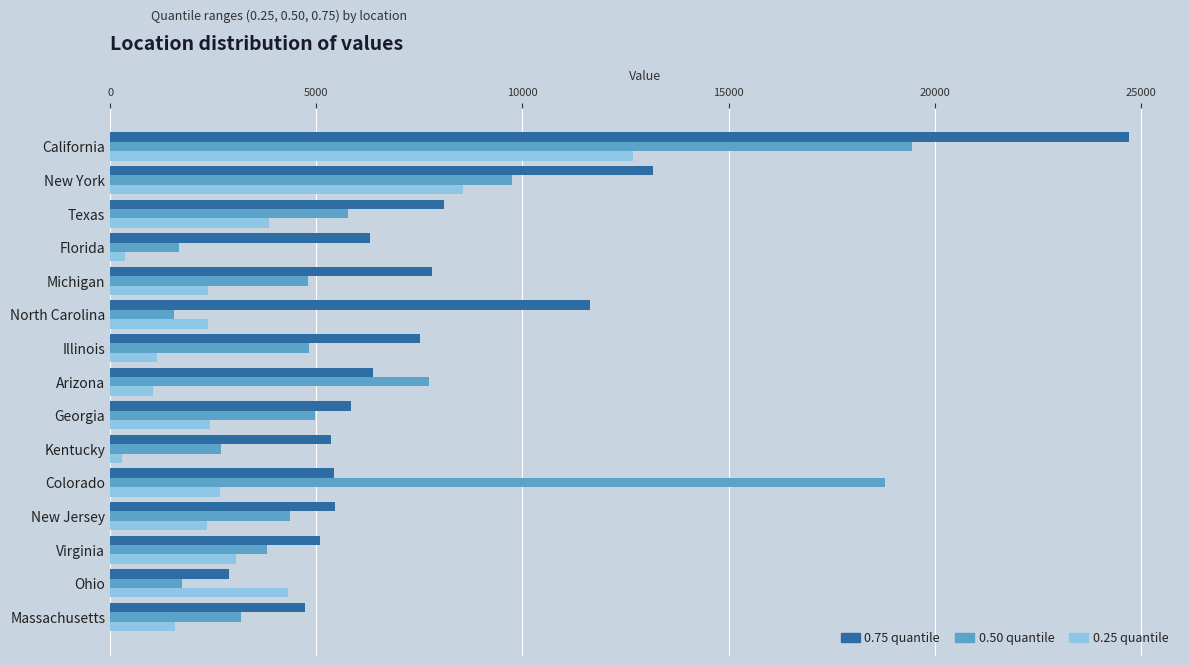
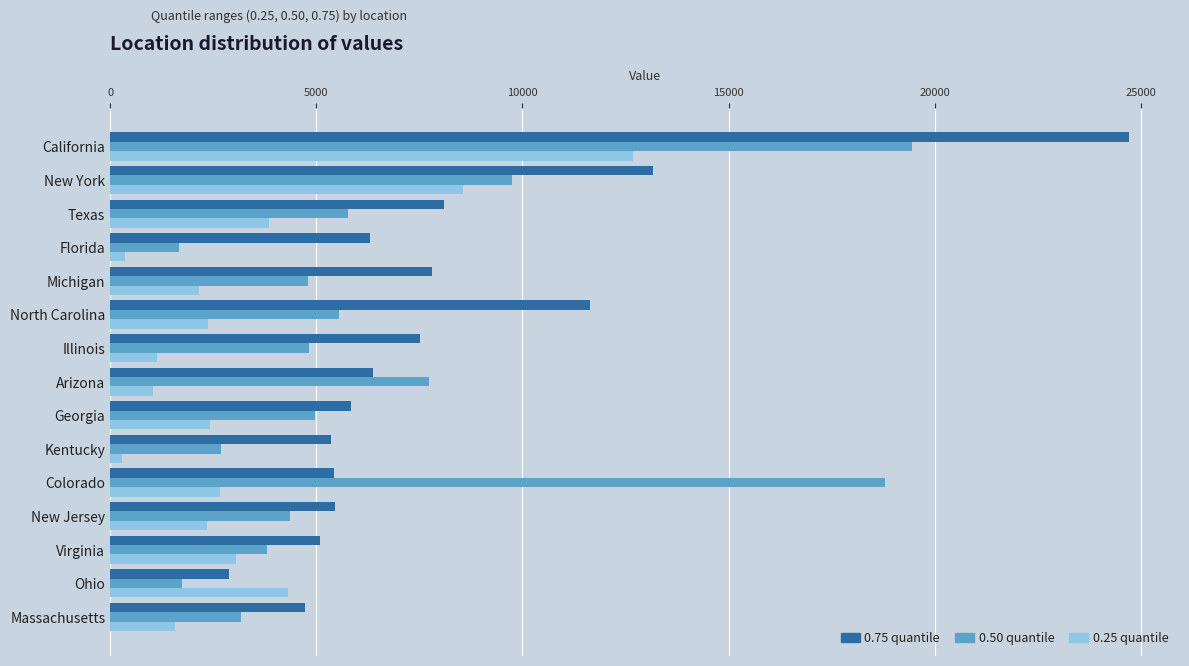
  {
    "0.75 quantile": {
      "California": 24700,
      "New York": 13200,
      "Texas": 8100,
      "Florida": 6300,
      "Michigan": 7800,
      "North Carolina": 11600,
      "Illinois": 7500,
      "Arizona": 6400,
      "Georgia": 5900,
      "Kentucky": 5400,
      "Colorado": 5400,
      "New Jersey": 5500,
      "Virginia": 5100,
      "Ohio": 2900,
      "Massachusetts": 4700
    },
    "0.50 quantile": {
      "California": 19500,
      "New York": 9800,
      "Texas": 5800,
      "Florida": 1700,
      "Michigan": 4800,
-     "North Carolina": 1600,
+     "North Carolina": 5500,
      "Illinois": 4800,
      "Arizona": 7700,
      "Georgia": 5000,
      "Kentucky": 2700,
      "Colorado": 18800,
      "New Jersey": 4400,
      "Virginia": 3800,
      "Ohio": 1700,
      "Massachusetts": 3200
    },
    "0.25 quantile": {
      "California": 12700,
      "New York": 8600,
      "Texas": 3900,
      "Florida": 400,
-     "Michigan": 2400,
+     "Michigan": 2100,
      "North Carolina": 2400,
      "Illinois": 1100,
      "Arizona": 1000,
      "Georgia": 2400,
      "Kentucky": 300,
      "Colorado": 2700,
      "New Jersey": 2400,
      "Virginia": 3100,
      "Ohio": 4300,
      "Massachusetts": 1600
    }
  }
